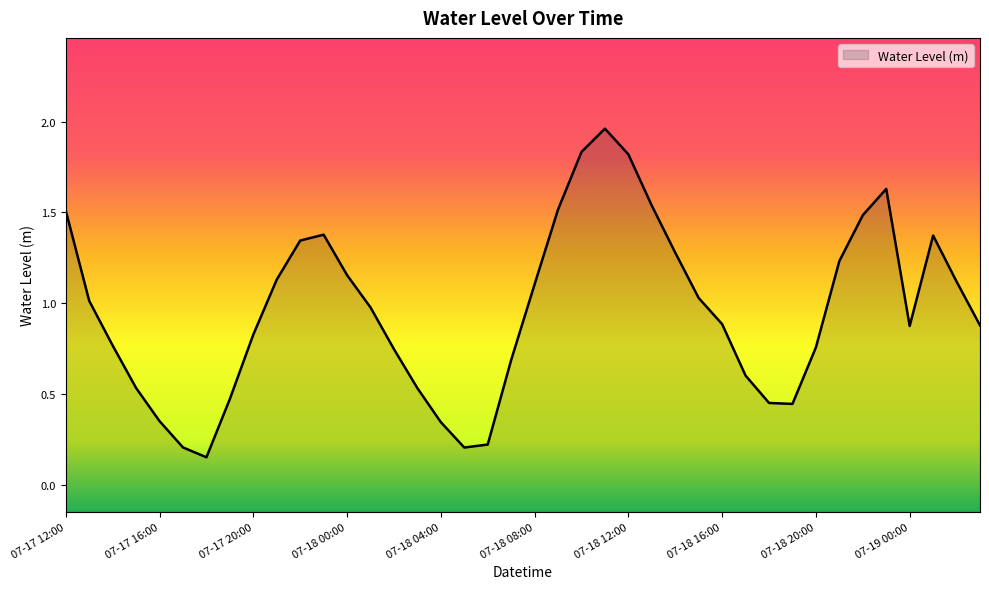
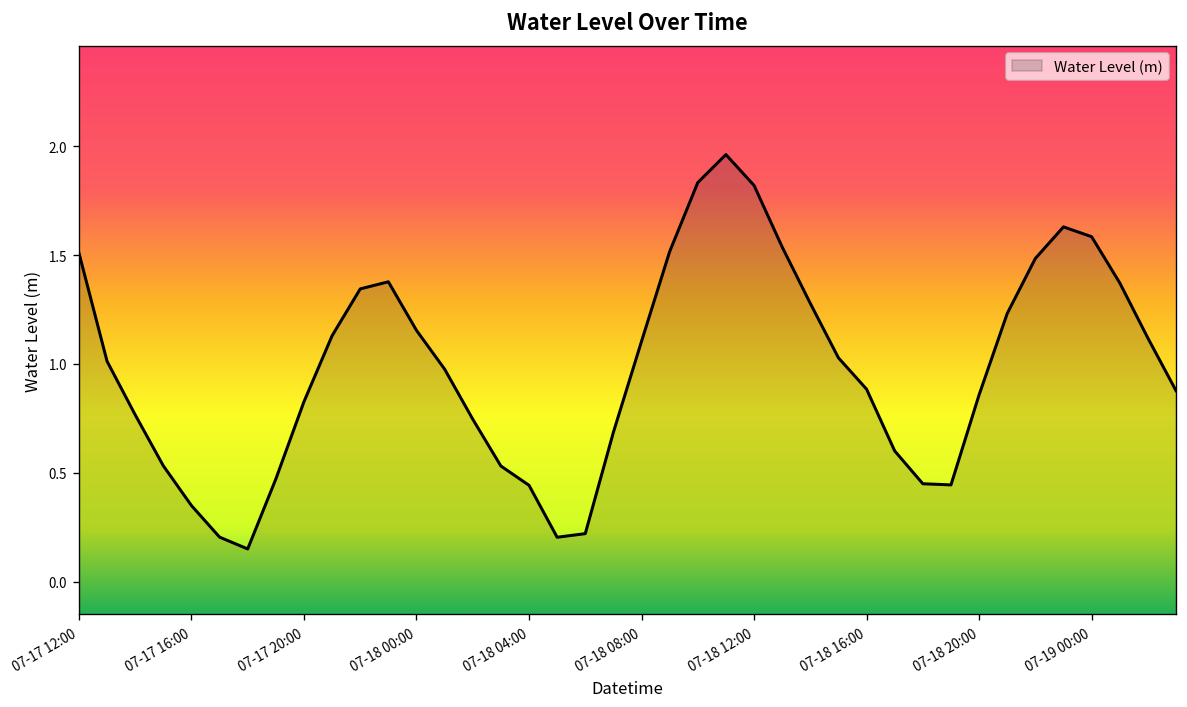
  {
    "07-17 12:00": 1.51,
    "07-17 16:00": 0.35,
    "07-17 20:00": 0.83,
    "07-18 00:00": 1.15,
-   "07-18 04:00": 0.34,
+   "07-18 04:00": 0.44,
    "07-18 08:00": 1.10,
    "07-18 12:00": 1.82,
    "07-18 16:00": 0.88,
-   "07-18 20:00": 0.76,
-   "07-19 00:00": 0.87
+   "07-18 20:00": 0.86,
+   "07-19 00:00": 1.58
  }
